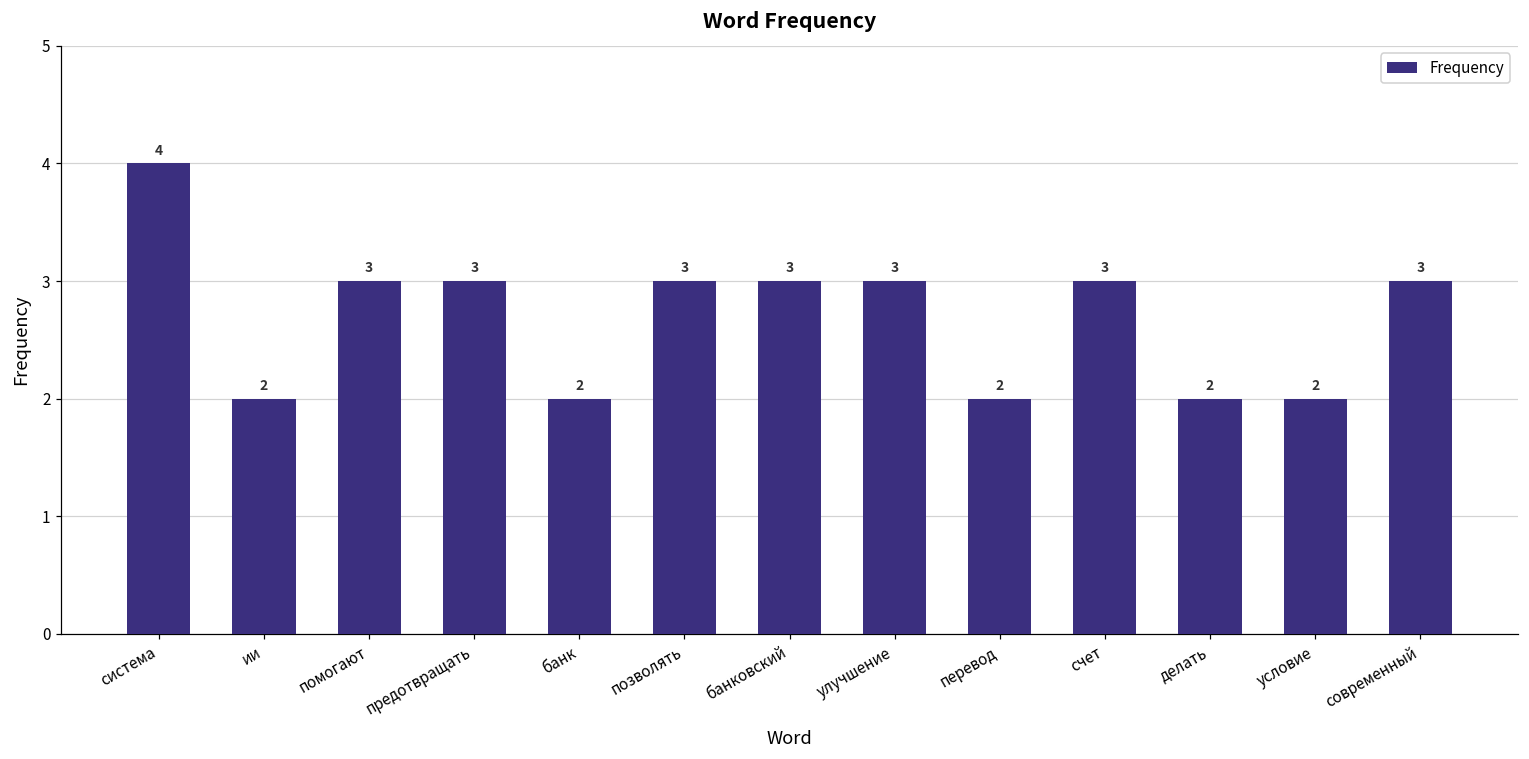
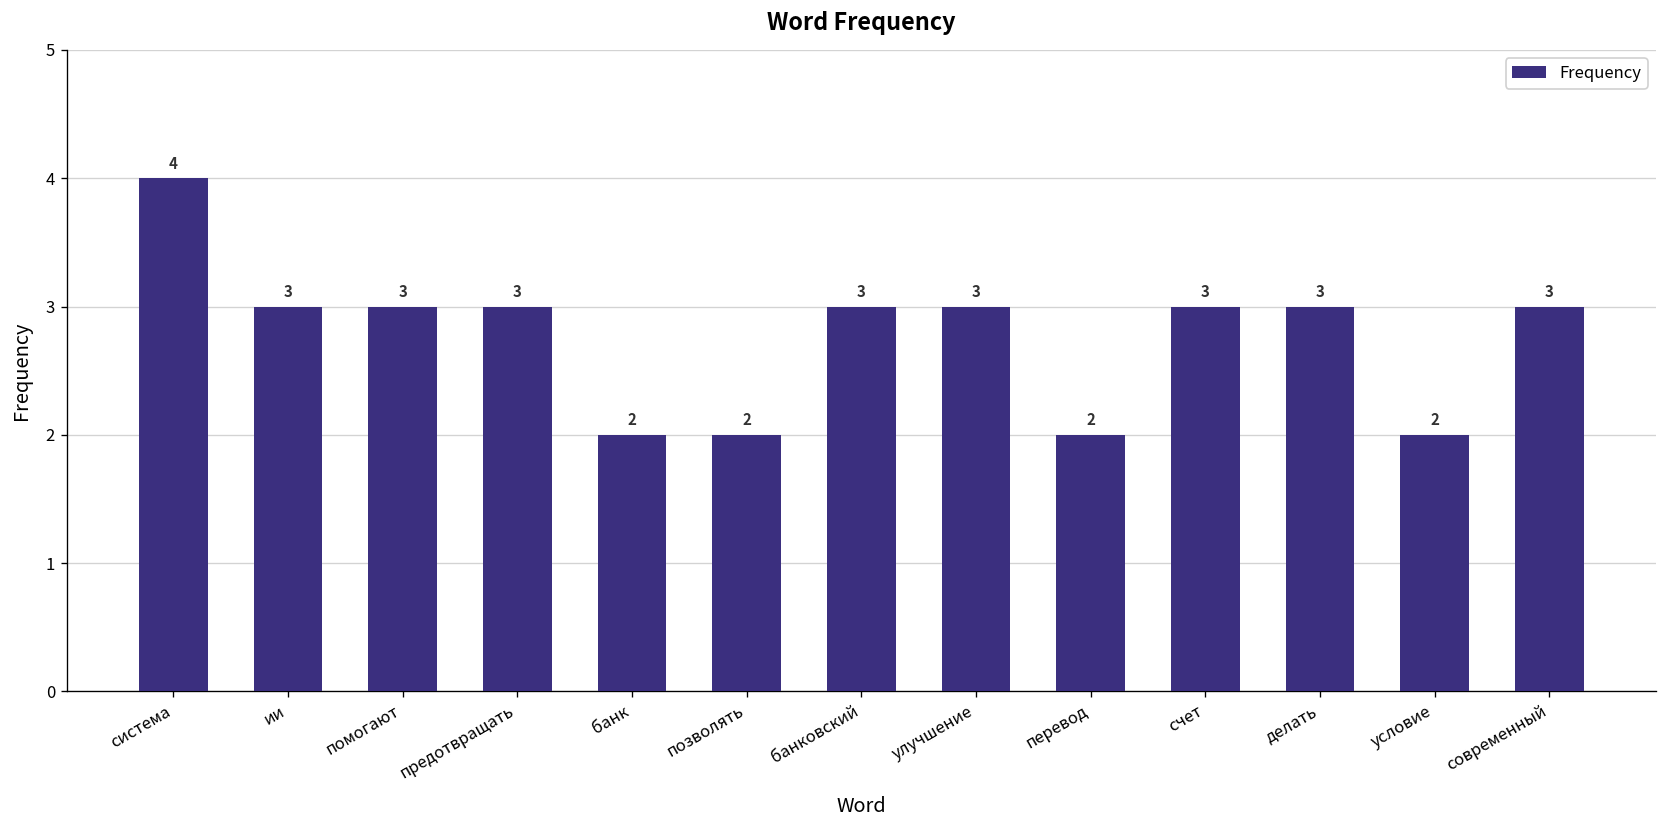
  {
    "система": 4,
-   "ии": 2,
+   "ии": 3,
    "помогают": 3,
    "предотвращать": 3,
    "банк": 2,
-   "позволять": 3,
+   "позволять": 2,
    "банковский": 3,
    "улучшение": 3,
    "перевод": 2,
    "счет": 3,
-   "делать": 2,
+   "делать": 3,
    "условие": 2,
    "современный": 3
  }
